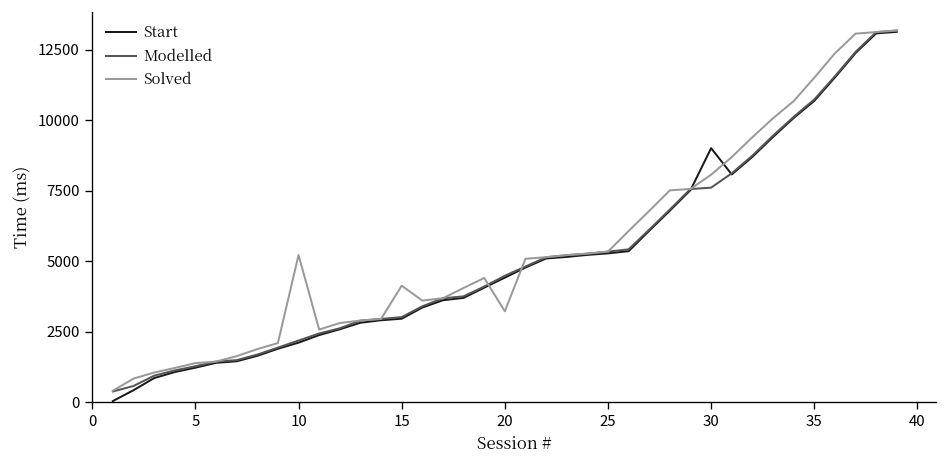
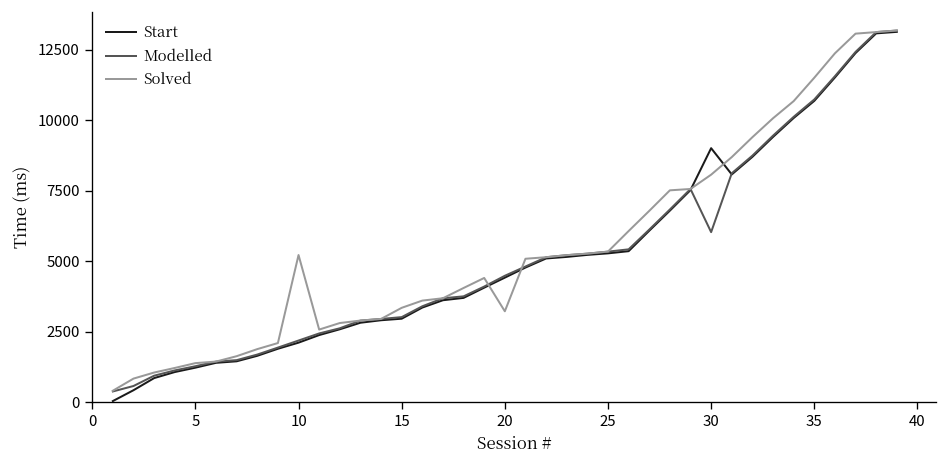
  {
    "Start": {
      "30": 9000
    },
    "Modelled": {
-     "30": 7600
+     "30": 6000
    },
    "Solved": {
      "5": 1400,
      "10": 5200,
-     "15": 4100,
+     "15": 3300,
      "20": 3200,
      "30": 8100,
      "35": 11500
    }
  }
